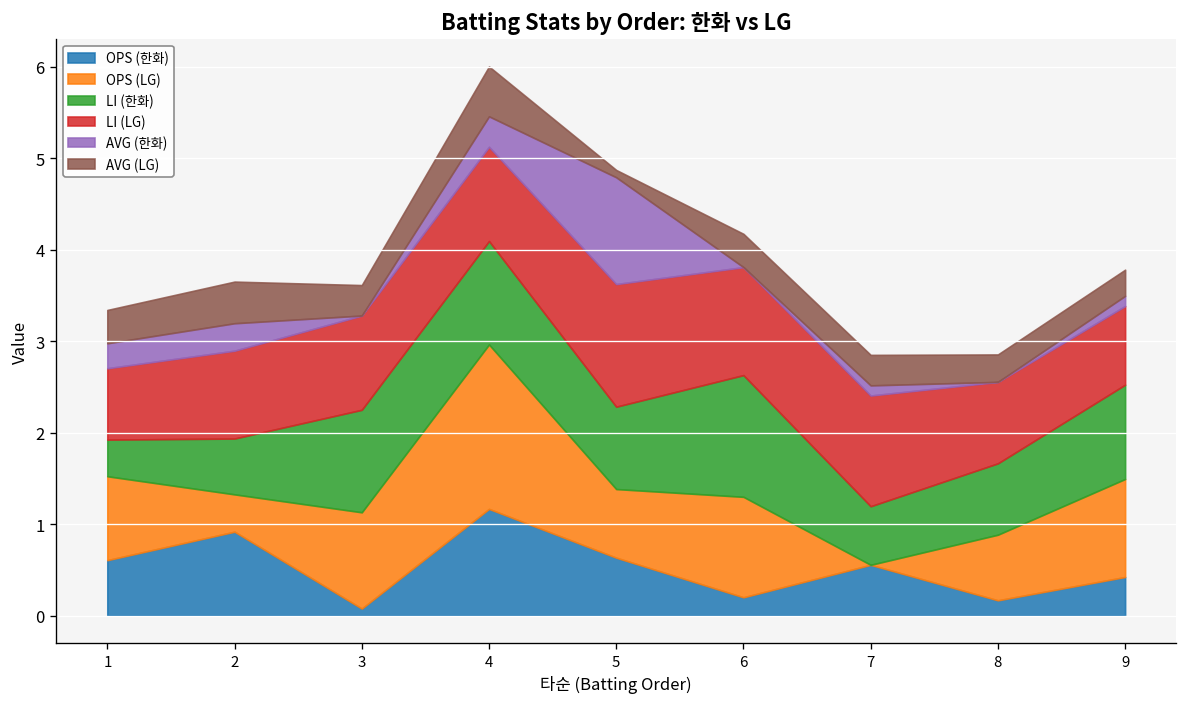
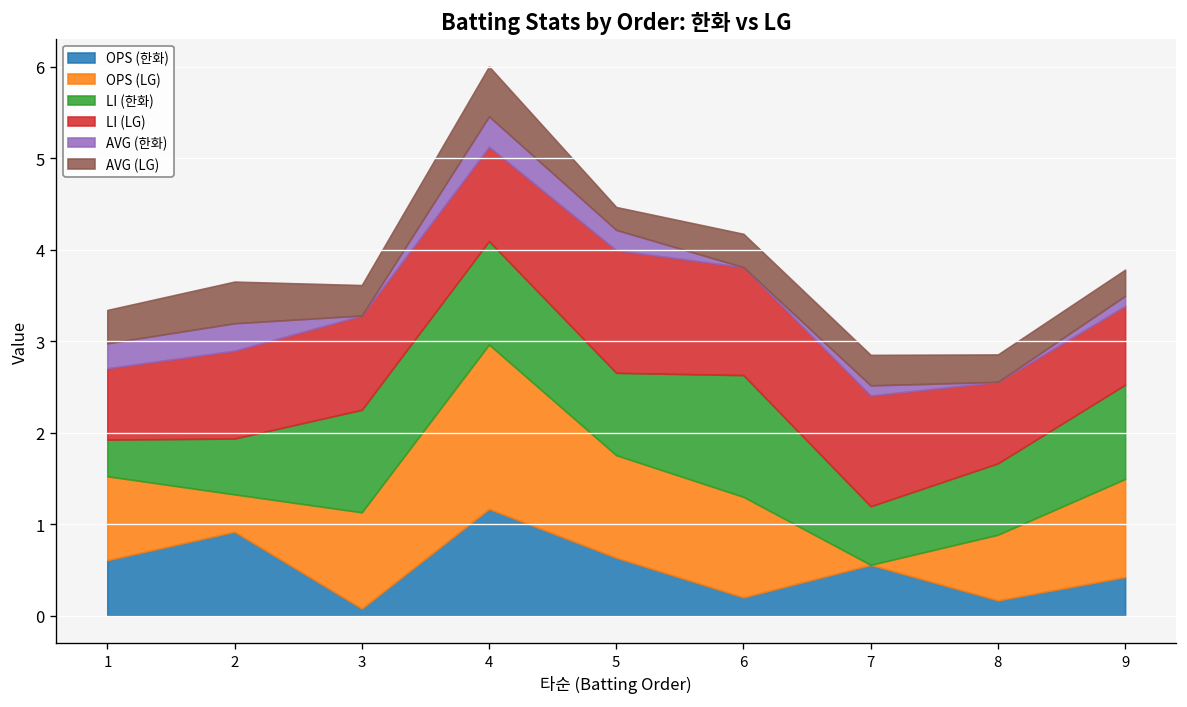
  {
    "OPS (한화)": {
      "1": 0.6,
      "2": 0.9,
      "3": 0.1,
      "4": 1.2,
      "5": 0.6,
      "6": 0.2,
      "8": 0.2,
      "9": 0.4
    },
    "OPS (LG)": {
      "1": 0.9,
      "2": 0.4,
      "3": 1.1,
      "4": 1.8,
-     "5": 0.8,
+     "5": 1.1,
      "6": 1.1,
      "8": 0.7,
      "9": 1.1
    },
    "LI (한화)": {
      "1": 0.4,
      "2": 0.6,
      "3": 1.1,
      "4": 1.1,
      "5": 0.9,
      "6": 1.3,
      "7": 0.6,
      "8": 0.8,
      "9": 1.0
    },
    "LI (LG)": {
      "1": 0.8,
      "2": 1.0,
      "4": 1.0,
      "5": 1.3,
      "7": 1.2,
      "9": 0.9
    },
    "AVG (한화)": {
      "1": 0.3,
      "2": 0.3,
      "4": 0.3,
-     "5": 1.2,
+     "5": 0.2,
      "7": 0.1,
      "9": 0.1
    },
    "AVG (LG)": {
      "1": 0.4,
      "2": 0.5,
      "3": 0.3,
      "4": 0.5,
-     "5": 0.1,
+     "5": 0.3,
      "6": 0.4,
      "7": 0.3,
      "8": 0.3,
      "9": 0.3
    }
  }
